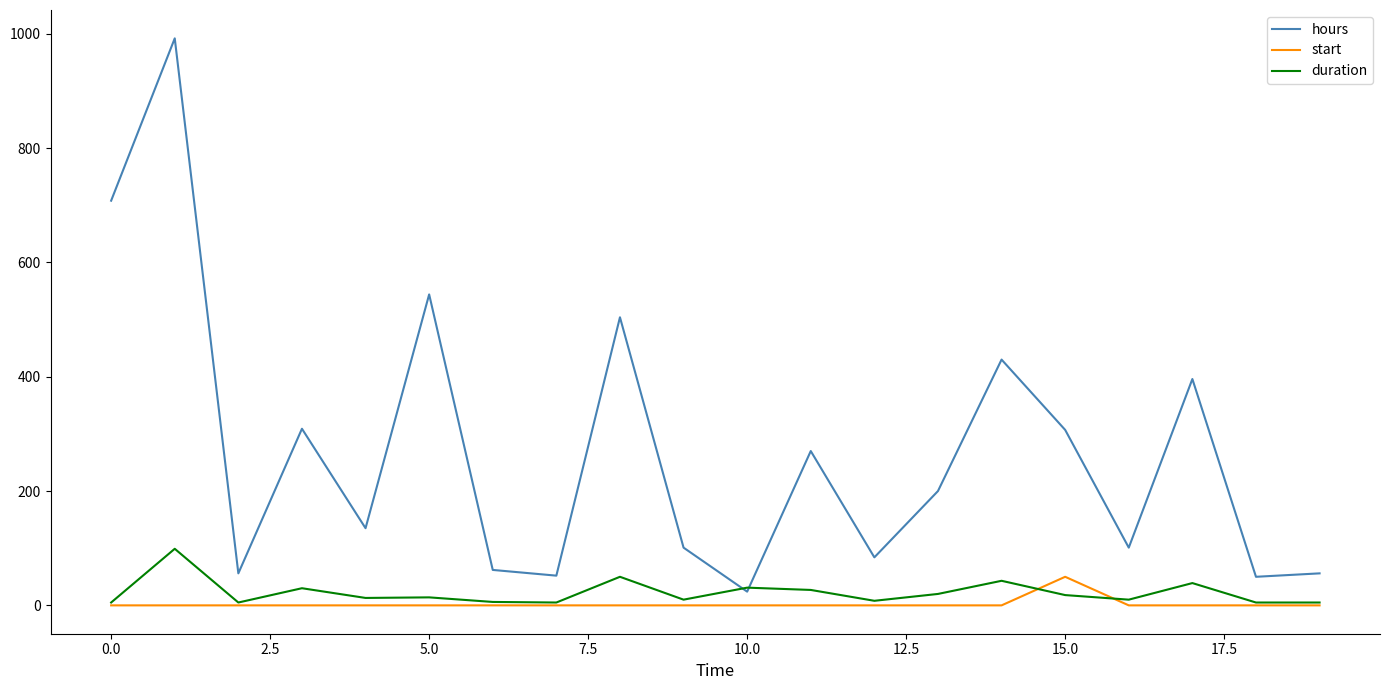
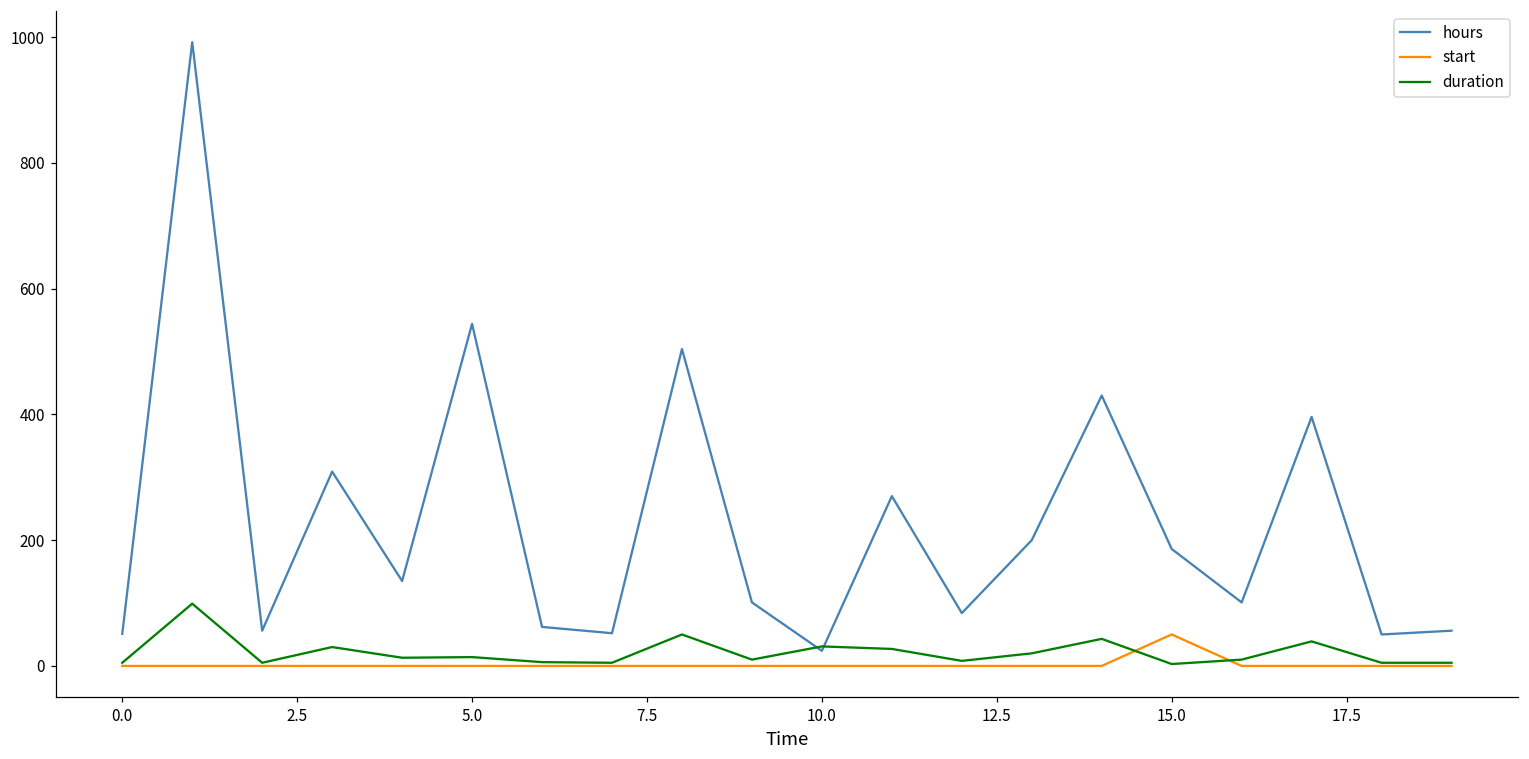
  {
    "hours": {
-     "0.0": 710,
+     "0.0": 50,
      "5.0": 540,
      "10.0": 20,
-     "15.0": 310
+     "15.0": 190
    },
    "start": {
      "0.0": 0,
      "5.0": 0,
      "10.0": 0,
      "15.0": 50
    },
    "duration": {
      "0.0": 10,
      "5.0": 10,
      "10.0": 30,
-     "15.0": 20
+     "15.0": 0
    }
  }
